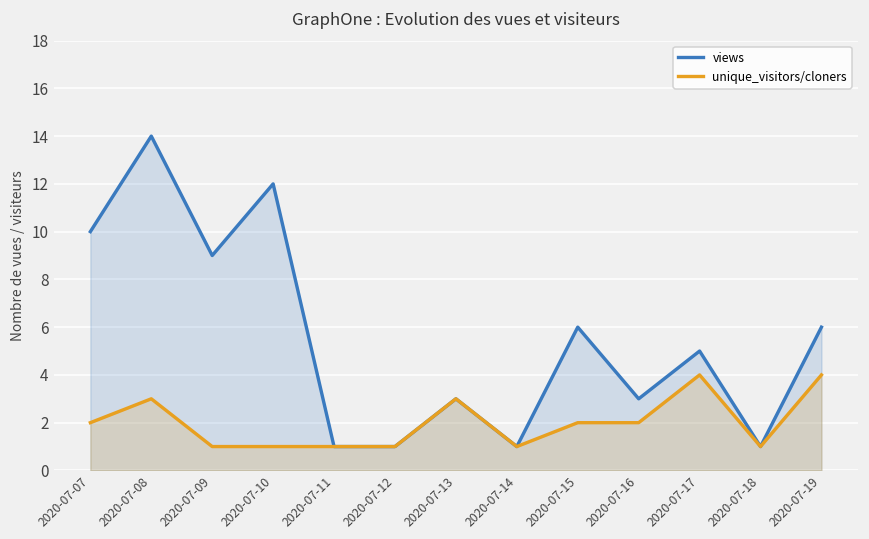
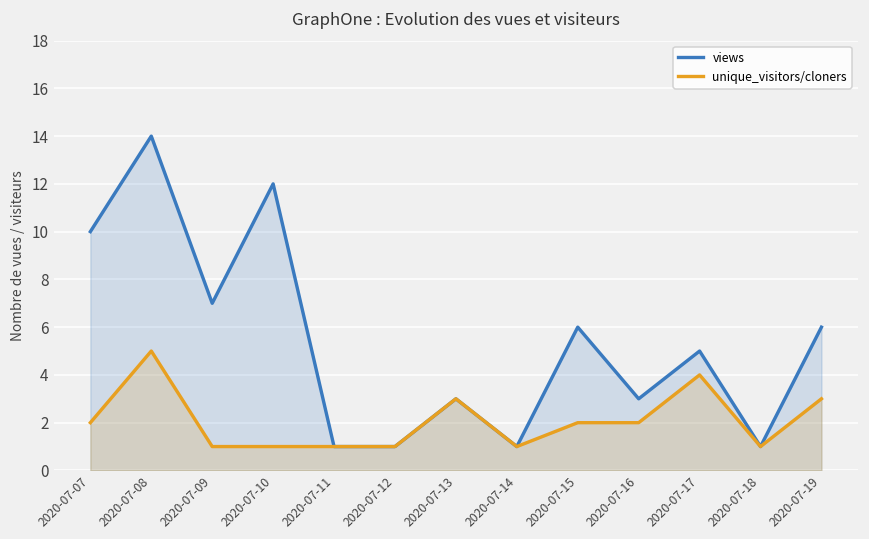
  {
    "views": {
      "2020-07-07": 10,
      "2020-07-08": 14,
-     "2020-07-09": 9,
+     "2020-07-09": 7,
      "2020-07-10": 12,
      "2020-07-15": 6,
      "2020-07-16": 3,
      "2020-07-17": 5,
      "2020-07-19": 6
    },
    "unique_visitors/cloners": {
      "2020-07-07": 2,
-     "2020-07-08": 3,
+     "2020-07-08": 5,
      "2020-07-09": 1,
      "2020-07-10": 1,
      "2020-07-15": 2,
      "2020-07-16": 2,
      "2020-07-17": 4,
-     "2020-07-19": 4
+     "2020-07-19": 3
    }
  }
